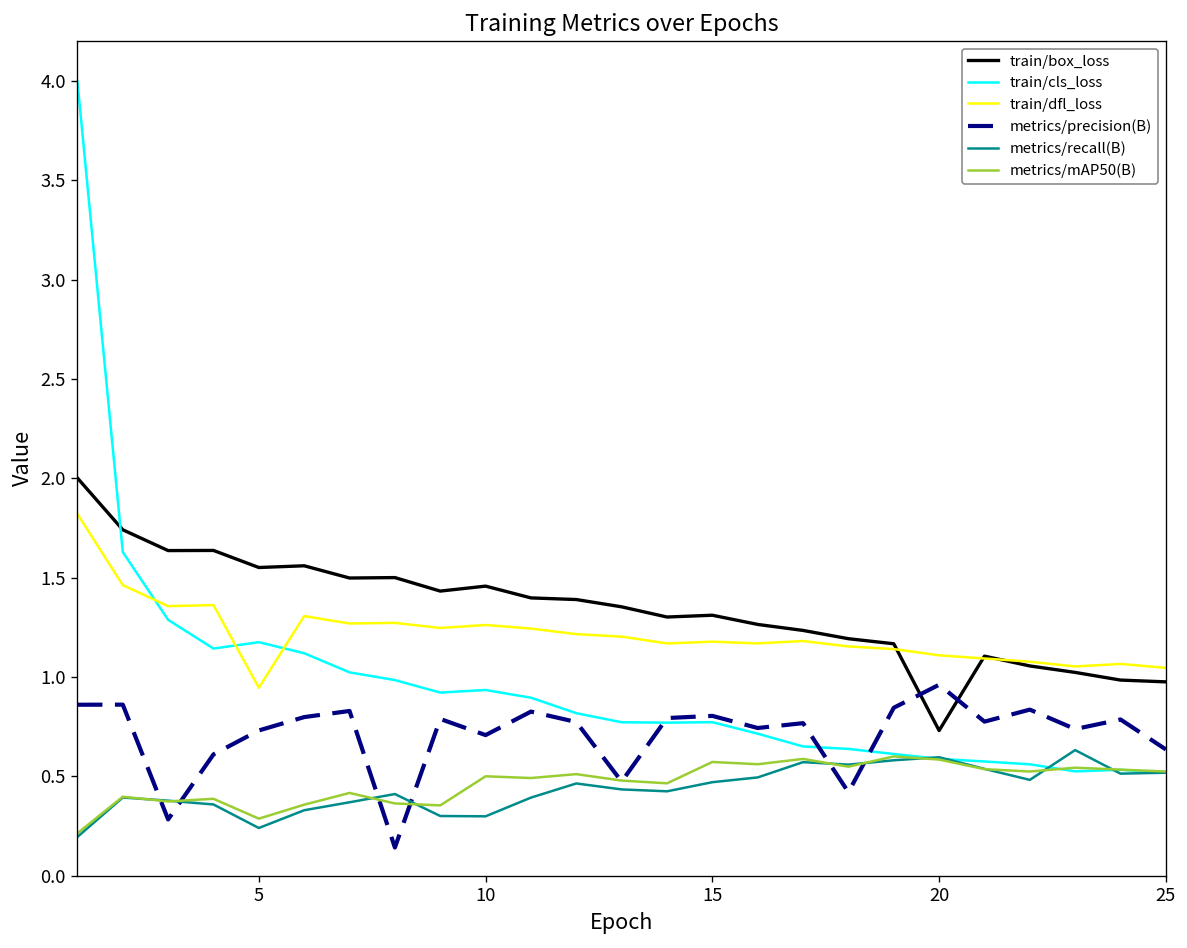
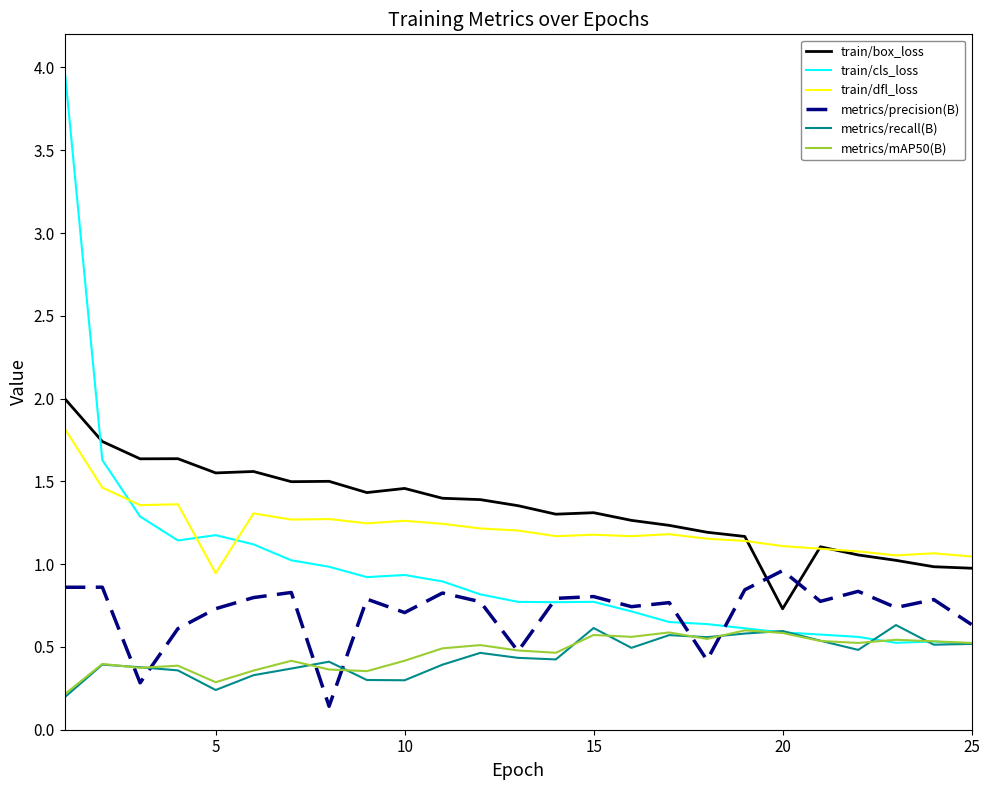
  {
    "train/box_loss": {
      "5": 1.55,
      "10": 1.46,
      "15": 1.31,
      "20": 0.73,
      "25": 0.98
    },
    "train/cls_loss": {
      "5": 1.18,
      "10": 0.93,
      "15": 0.77
    },
    "train/dfl_loss": {
      "5": 0.95,
      "10": 1.26,
      "15": 1.18,
      "20": 1.11,
      "25": 1.05
    },
    "metrics/precision(B)": {
      "5": 0.73,
      "10": 0.71,
      "15": 0.80,
      "20": 0.96,
      "25": 0.64
    },
    "metrics/recall(B)": {
      "5": 0.24,
      "10": 0.30,
-     "15": 0.47
+     "15": 0.61
    },
    "metrics/mAP50(B)": {
      "5": 0.29,
-     "10": 0.50,
+     "10": 0.42,
      "15": 0.57
    }
  }
